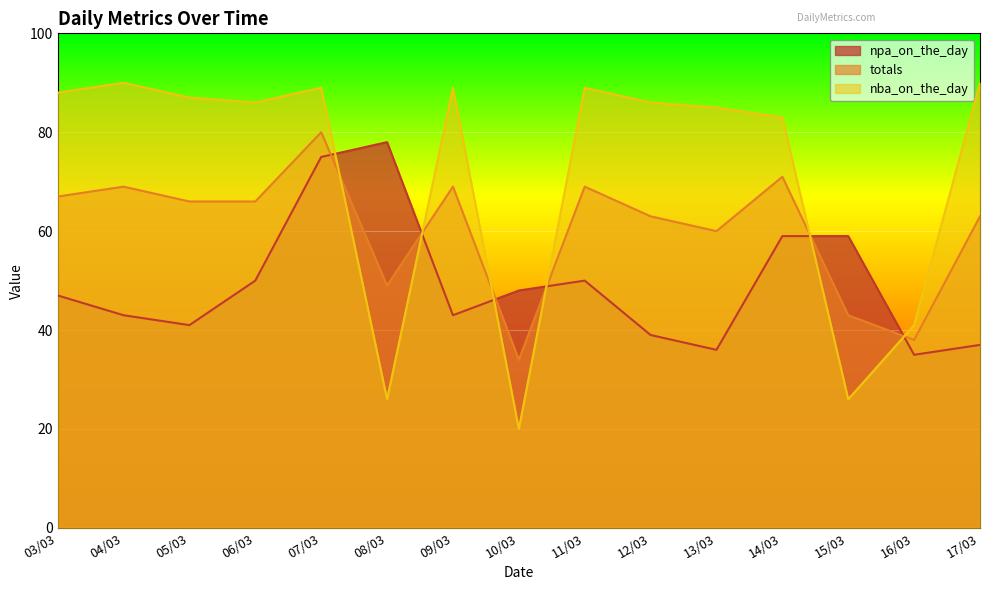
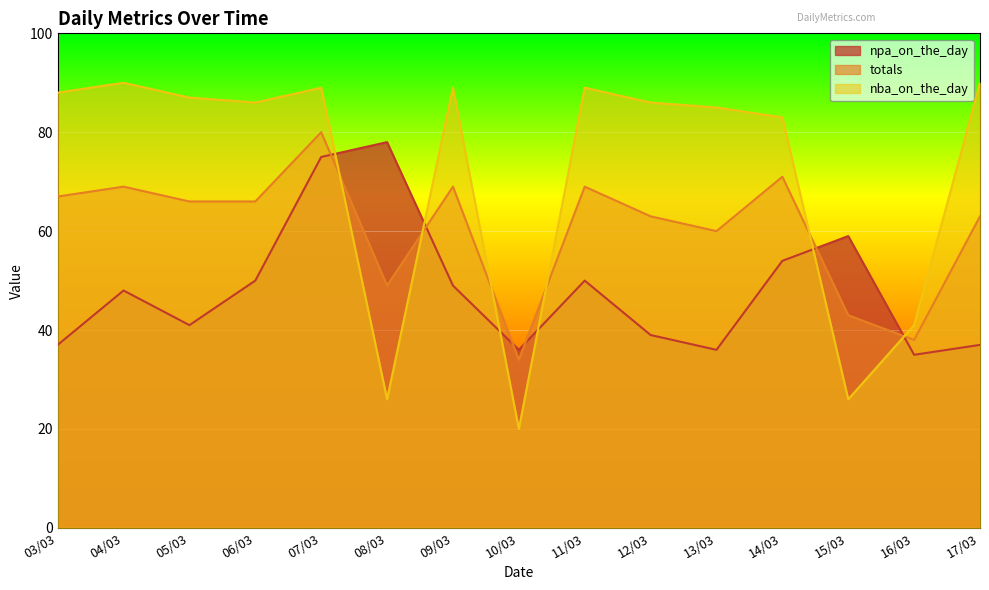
  {
    "npa_on_the_day": {
-     "03/03": 47,
-     "04/03": 43,
+     "03/03": 37,
+     "04/03": 48,
      "05/03": 41,
      "06/03": 50,
      "07/03": 75,
      "08/03": 78,
-     "09/03": 43,
-     "10/03": 48,
+     "09/03": 49,
+     "10/03": 36,
      "11/03": 50,
      "12/03": 39,
      "13/03": 36,
-     "14/03": 59,
+     "14/03": 54,
      "15/03": 59,
      "16/03": 35,
      "17/03": 37
    }
  }
